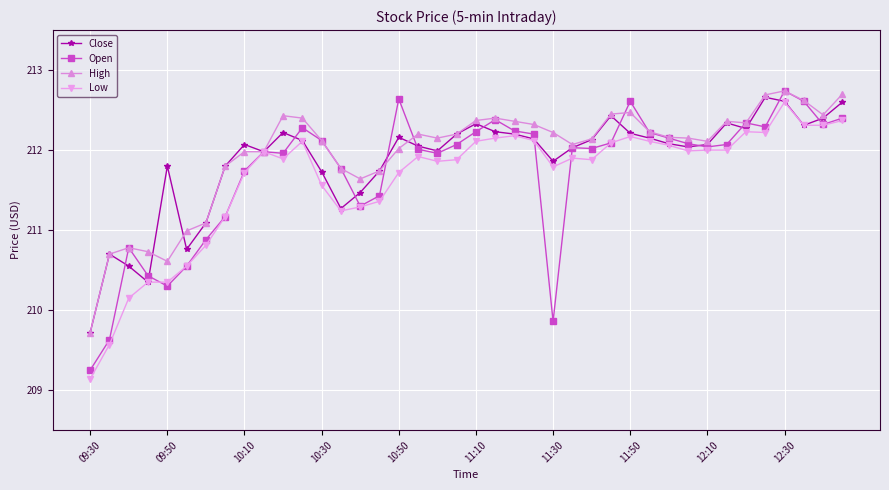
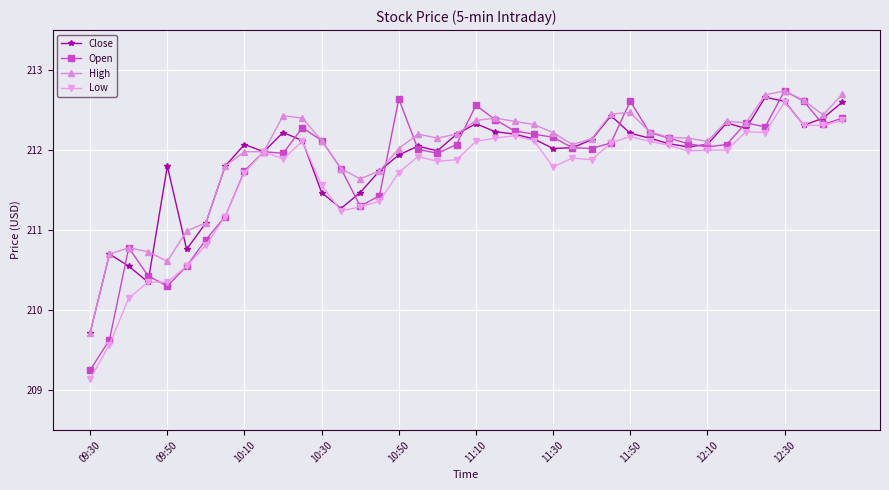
  {
    "Close": {
      "09:50": 211.8,
      "10:10": 212.1,
-     "10:30": 211.7,
-     "10:50": 212.2,
+     "10:30": 211.5,
+     "10:50": 211.9,
      "11:10": 212.3,
-     "11:30": 211.9,
+     "11:30": 212.0,
      "11:50": 212.2
    },
    "Open": {
      "09:30": 209.3,
      "09:50": 210.3,
      "10:50": 212.6,
-     "11:10": 212.2,
-     "11:30": 209.9,
+     "11:10": 212.6,
+     "11:30": 212.2,
      "11:50": 212.6
    }
  }
